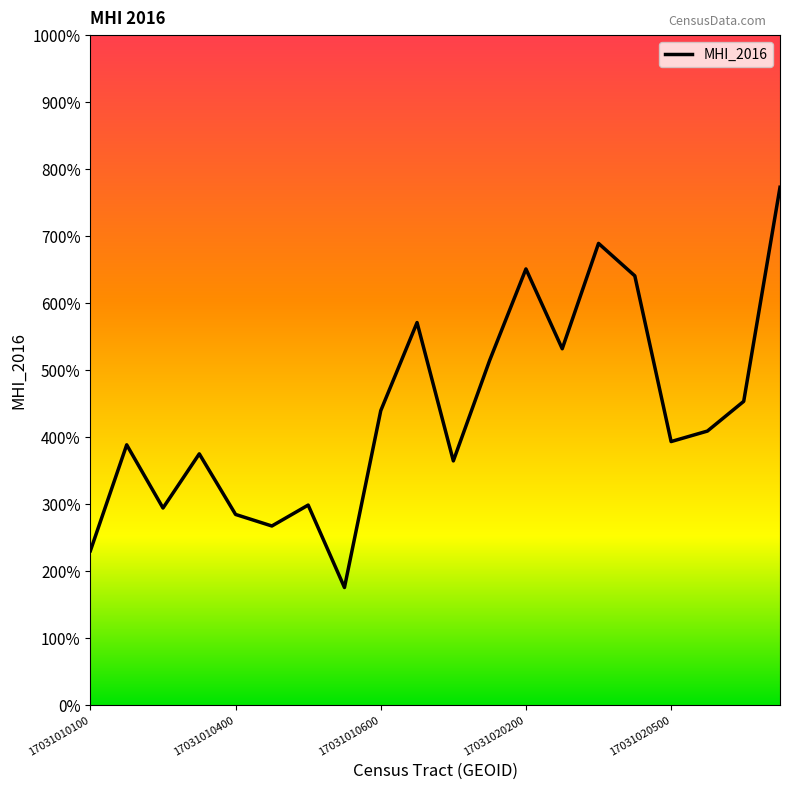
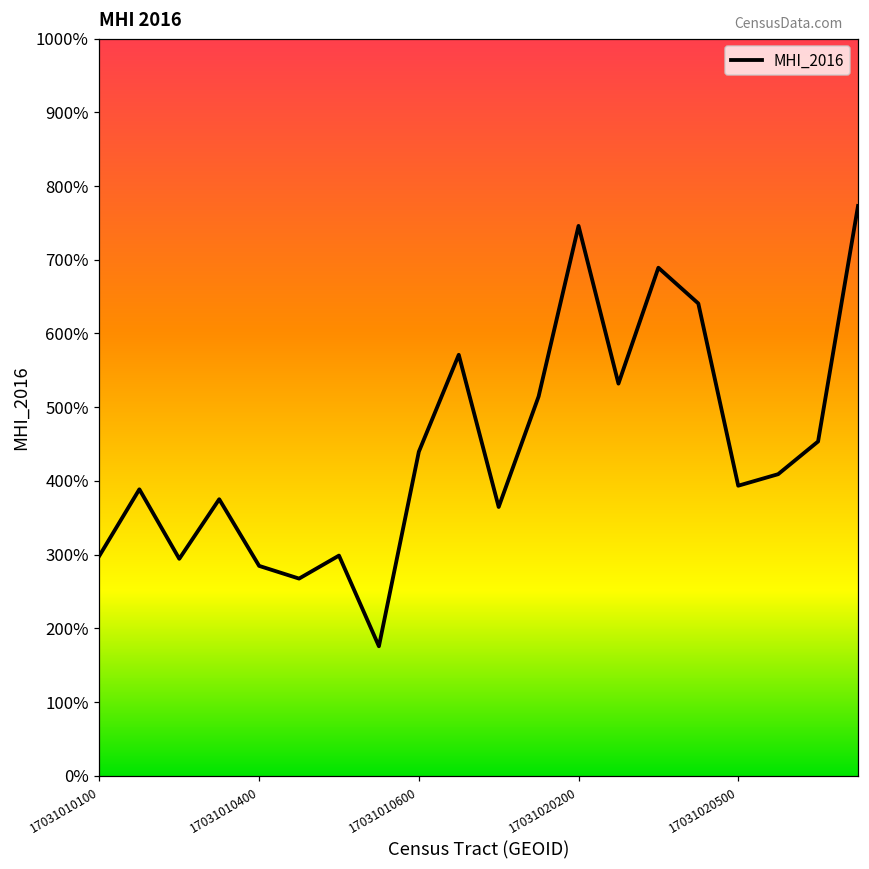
  {
-   "17031010100": "230%",
+   "17031010100": "300%",
    "17031010400": "280%",
    "17031010600": "440%",
-   "17031020200": "650%",
+   "17031020200": "750%",
    "17031020500": "390%"
  }
